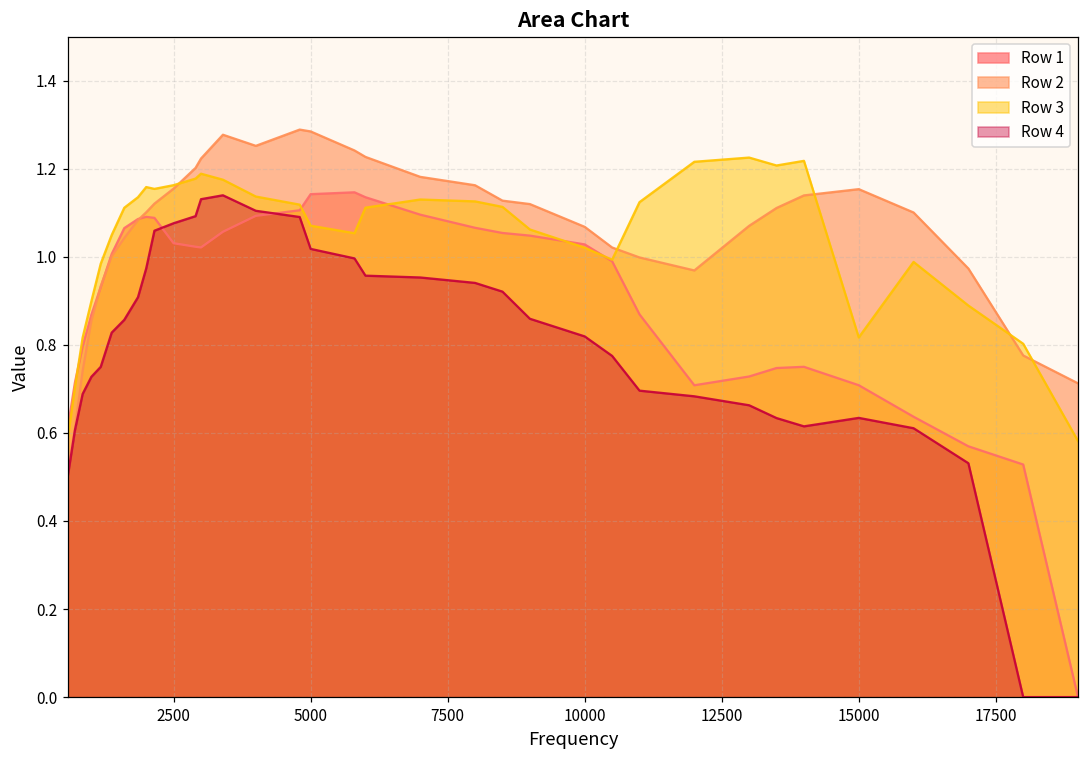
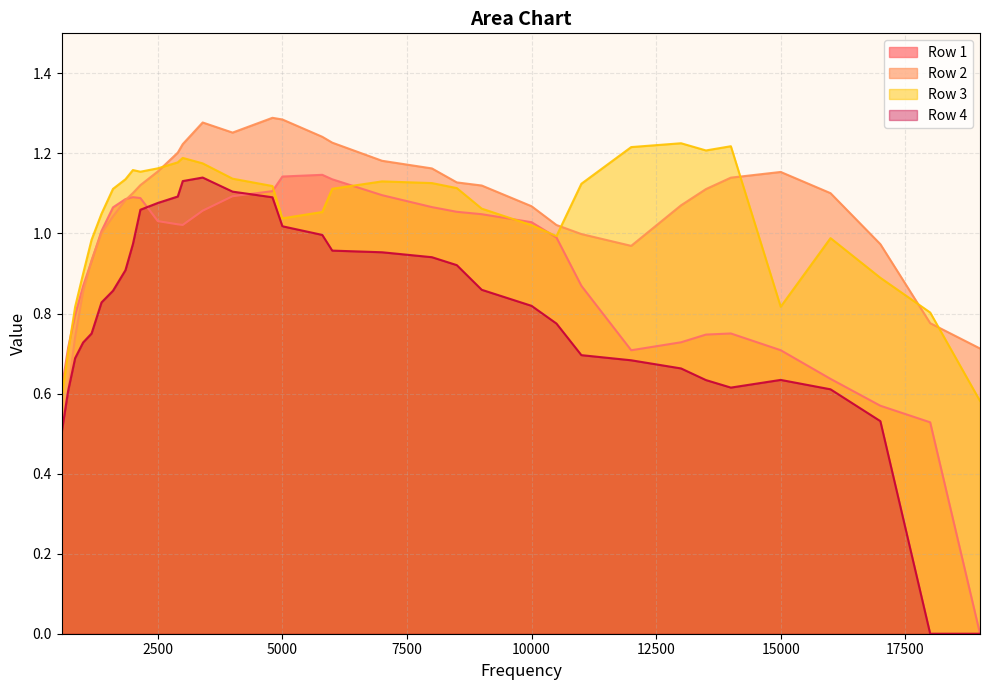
  {
    "Row 3": {
      "2500": 1.16,
-     "5000": 1.07,
+     "5000": 1.04,
      "10000": 1.02,
      "15000": 0.82
    }
  }
